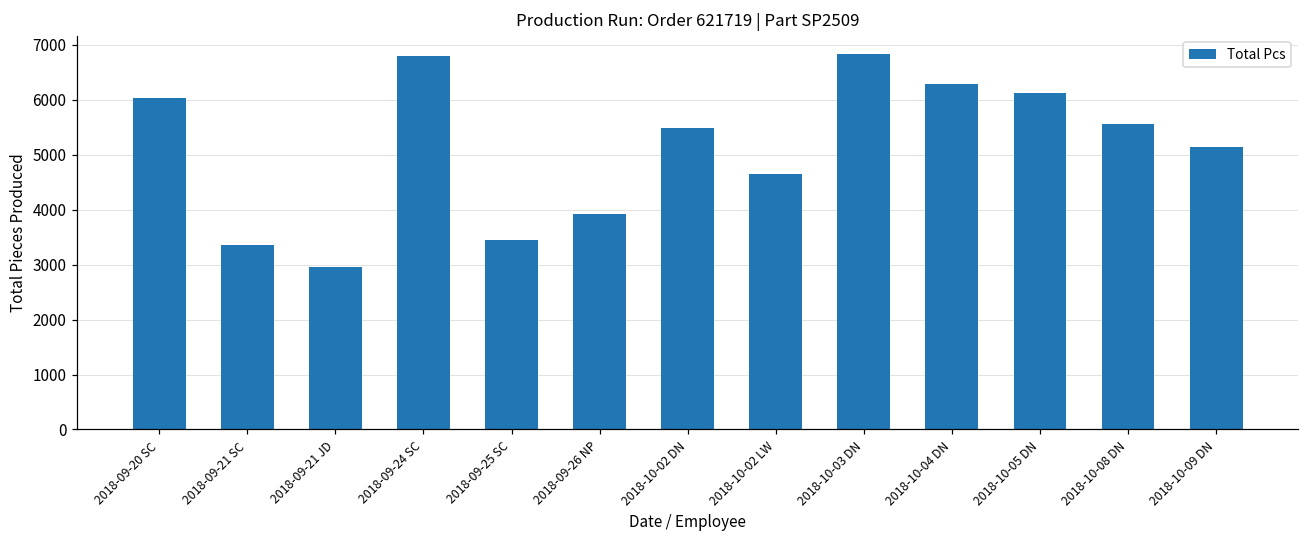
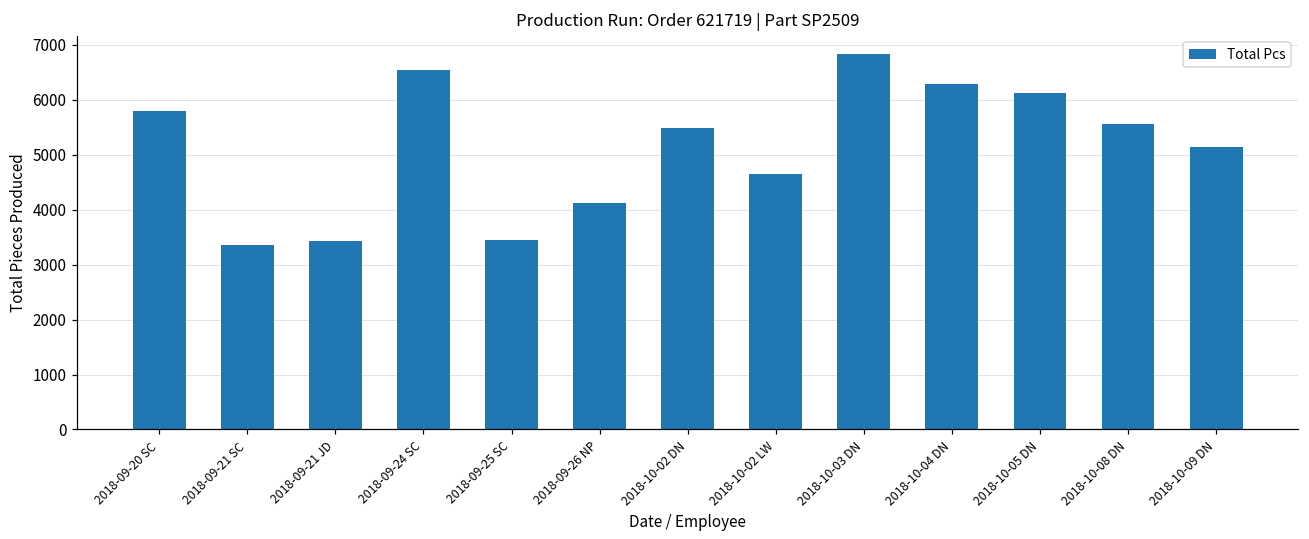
  {
-   "2018-09-20 SC": 6000,
+   "2018-09-20 SC": 5800,
    "2018-09-21 SC": 3400,
-   "2018-09-21 JD": 3000,
-   "2018-09-24 SC": 6800,
+   "2018-09-21 JD": 3400,
+   "2018-09-24 SC": 6500,
    "2018-09-25 SC": 3500,
-   "2018-09-26 NP": 3900,
+   "2018-09-26 NP": 4100,
    "2018-10-02 DN": 5500,
    "2018-10-02 LW": 4700,
    "2018-10-03 DN": 6800,
    "2018-10-04 DN": 6300,
    "2018-10-05 DN": 6100,
    "2018-10-08 DN": 5600,
    "2018-10-09 DN": 5100
  }
